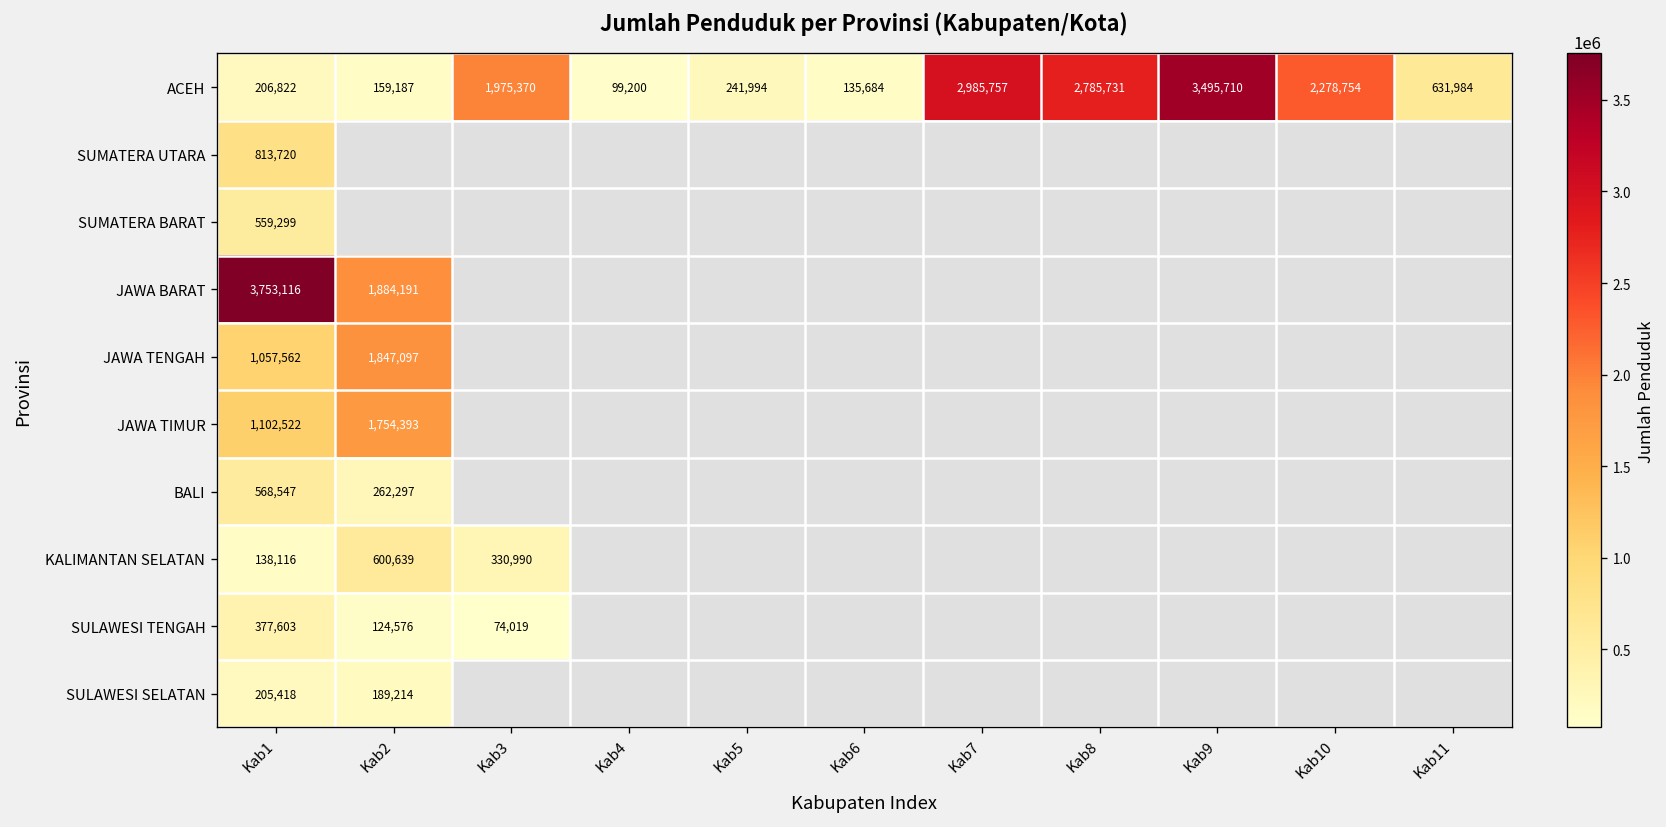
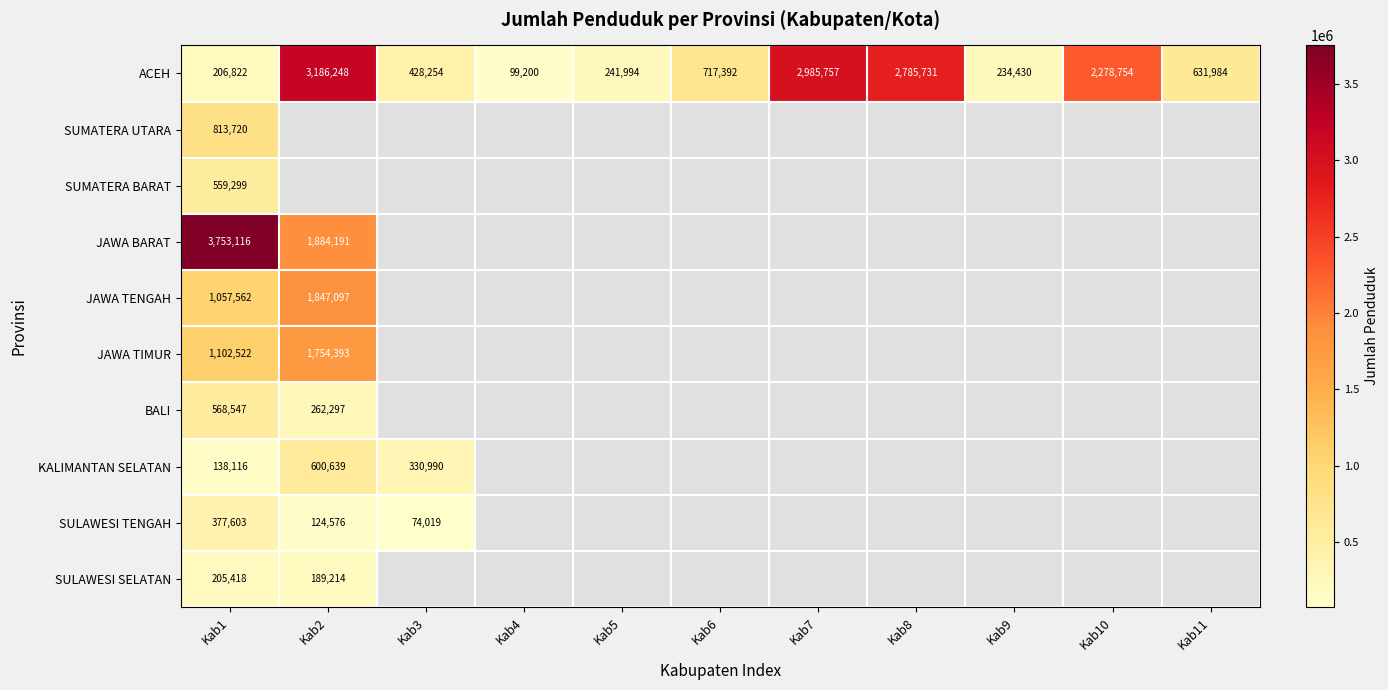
  {
    "ACEH": {
      "Kab1": "206,822",
-     "Kab2": "159,187",
-     "Kab3": "1,975,370",
+     "Kab2": "3,186,248",
+     "Kab3": "428,254",
      "Kab4": "99,200",
      "Kab5": "241,994",
-     "Kab6": "135,684",
+     "Kab6": "717,392",
      "Kab7": "2,985,757",
      "Kab8": "2,785,731",
-     "Kab9": "3,495,710",
+     "Kab9": "234,430",
      "Kab10": "2,278,754",
      "Kab11": "631,984"
    },
    "SUMATERA UTARA": {
      "Kab1": "813,720"
    },
    "SUMATERA BARAT": {
      "Kab1": "559,299"
    },
    "JAWA BARAT": {
      "Kab1": "3,753,116",
      "Kab2": "1,884,191"
    },
    "JAWA TENGAH": {
      "Kab1": "1,057,562",
      "Kab2": "1,847,097"
    },
    "JAWA TIMUR": {
      "Kab1": "1,102,522",
      "Kab2": "1,754,393"
    },
    "BALI": {
      "Kab1": "568,547",
      "Kab2": "262,297"
    },
    "KALIMANTAN SELATAN": {
      "Kab1": "138,116",
      "Kab2": "600,639",
      "Kab3": "330,990"
    },
    "SULAWESI TENGAH": {
      "Kab1": "377,603",
      "Kab2": "124,576",
      "Kab3": "74,019"
    },
    "SULAWESI SELATAN": {
      "Kab1": "205,418",
      "Kab2": "189,214"
    }
  }
